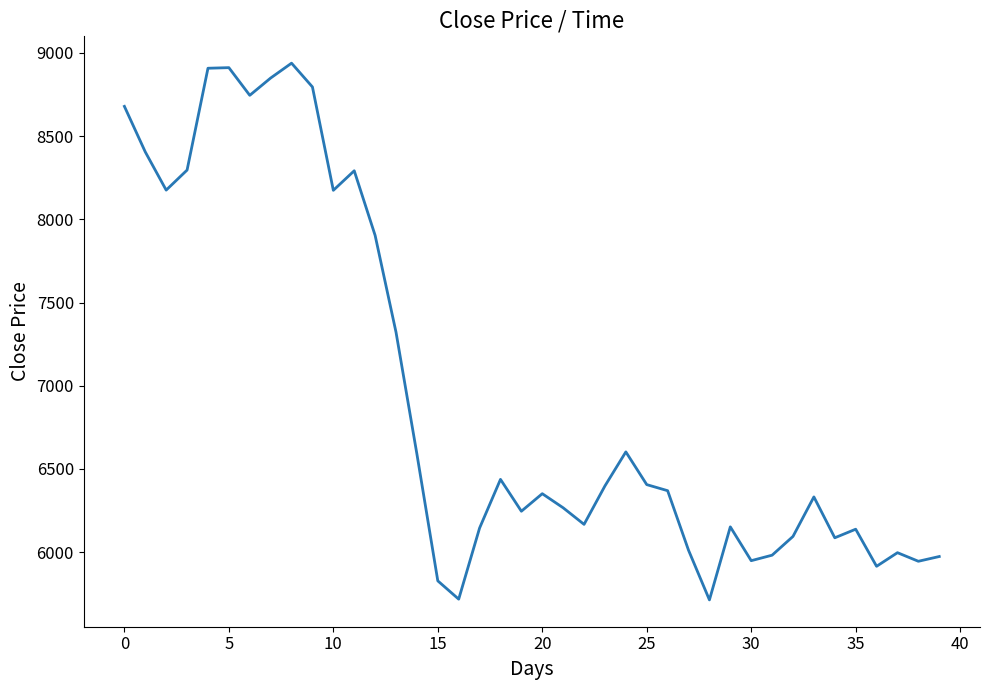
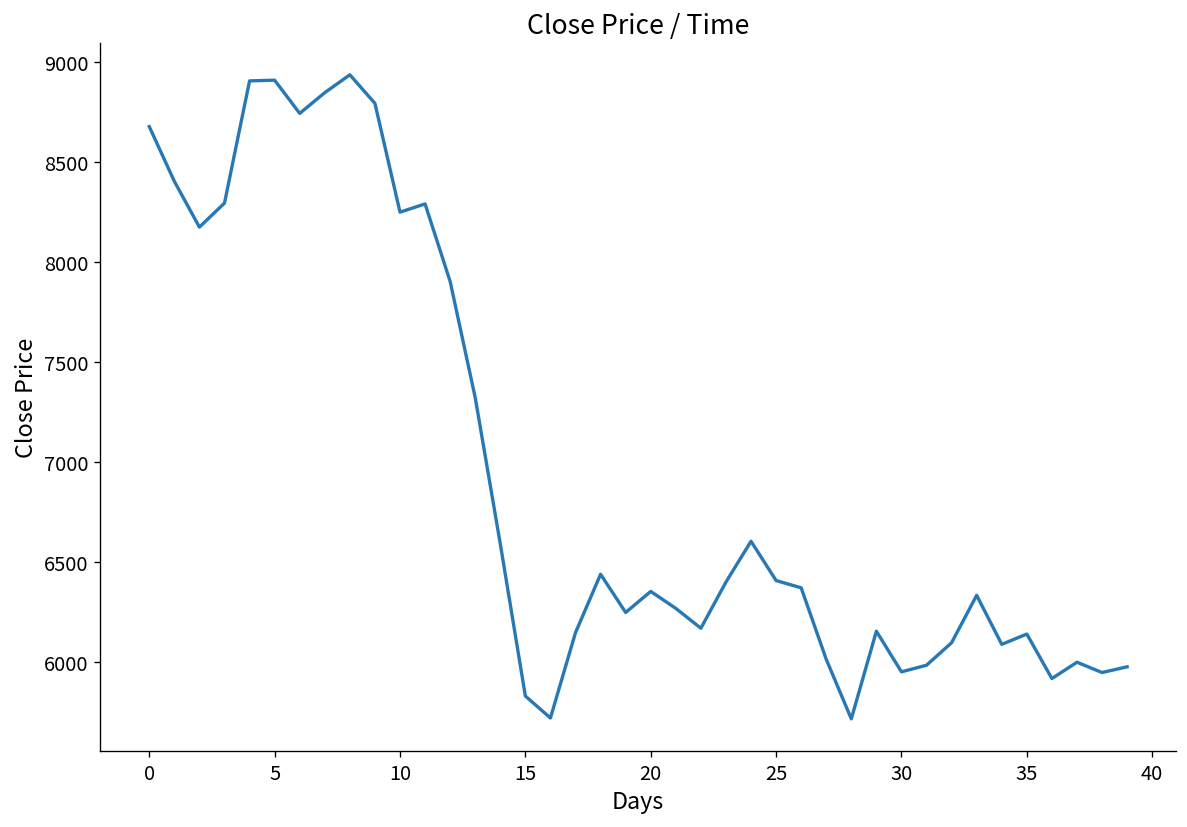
  {
    "0": 8680,
    "5": 8910,
-   "10": 8170,
+   "10": 8250,
    "15": 5830,
    "20": 6350,
    "25": 6410,
    "30": 5950,
    "35": 6140
  }
